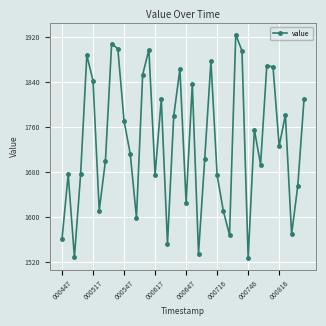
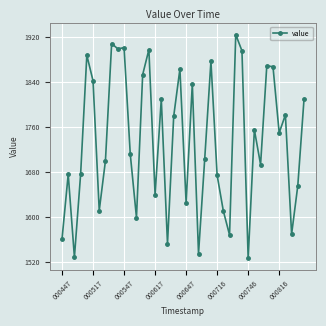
  {
    "000447": 1560,
    "000517": 1840,
-   "000547": 1770,
-   "000617": 1680,
+   "000547": 1900,
+   "000617": 1640,
    "000647": 1630,
    "000716": 1670,
    "000746": 1530,
-   "000816": 1730
+   "000816": 1750
  }
